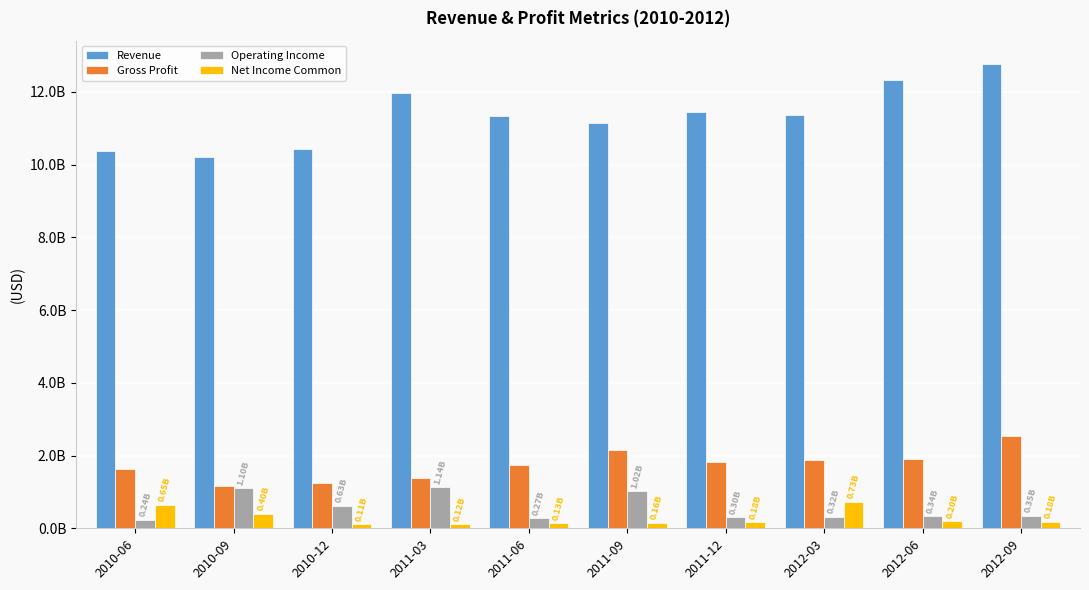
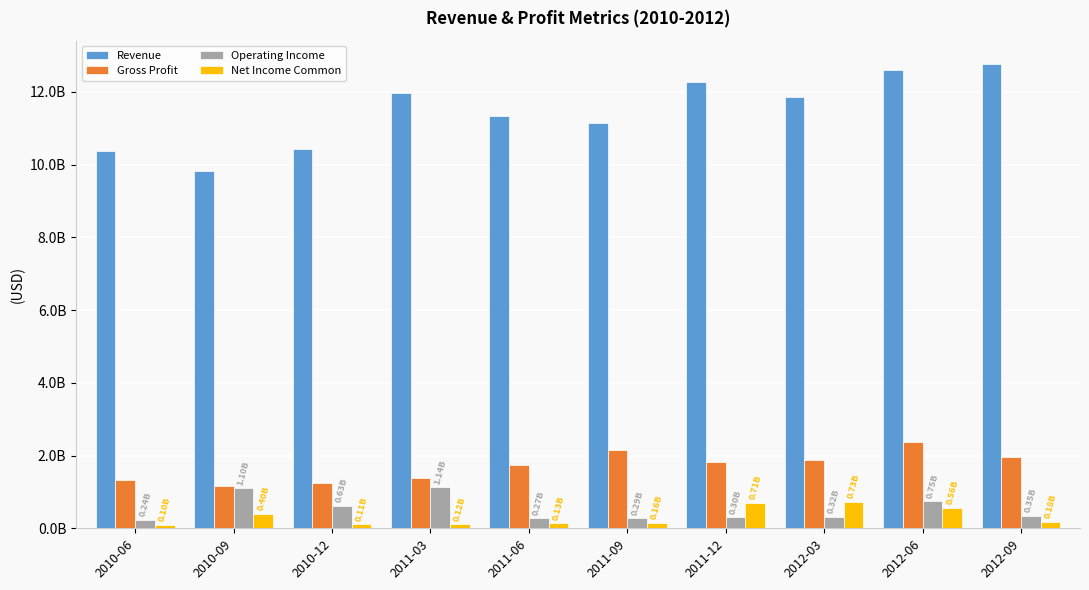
  {
    "Revenue": {
      "2010-06": "10400000000",
-     "2010-09": "10200000000",
+     "2010-09": "9800000000",
      "2010-12": "10400000000",
      "2011-03": "12000000000",
      "2011-06": "11300000000",
      "2011-09": "11100000000",
-     "2011-12": "11400000000",
-     "2012-03": "11400000000",
-     "2012-06": "12300000000",
+     "2011-12": "12300000000",
+     "2012-03": "11800000000",
+     "2012-06": "12600000000",
      "2012-09": "12800000000"
    },
    "Gross Profit": {
-     "2010-06": "1600000000",
+     "2010-06": "1300000000",
      "2010-09": "1200000000",
      "2010-12": "1300000000",
      "2011-03": "1400000000",
      "2011-06": "1700000000",
      "2011-09": "2100000000",
      "2011-12": "1800000000",
      "2012-03": "1900000000",
-     "2012-06": "1900000000",
-     "2012-09": "2500000000"
+     "2012-06": "2400000000",
+     "2012-09": "2000000000"
    },
    "Operating Income": {
      "2010-06": "0.24B",
      "2010-09": "1.10B",
      "2010-12": "0.63B",
      "2011-03": "1.14B",
      "2011-06": "0.27B",
-     "2011-09": "1.02B",
+     "2011-09": "0.29B",
      "2011-12": "0.30B",
      "2012-03": "0.32B",
-     "2012-06": "0.34B",
+     "2012-06": "0.75B",
      "2012-09": "0.35B"
    },
    "Net Income Common": {
-     "2010-06": "0.65B",
+     "2010-06": "0.10B",
      "2010-09": "0.40B",
      "2010-12": "0.11B",
      "2011-03": "0.12B",
      "2011-06": "0.13B",
      "2011-09": "0.16B",
-     "2011-12": "0.18B",
+     "2011-12": "0.71B",
      "2012-03": "0.73B",
-     "2012-06": "0.20B",
+     "2012-06": "0.56B",
      "2012-09": "0.18B"
    }
  }
